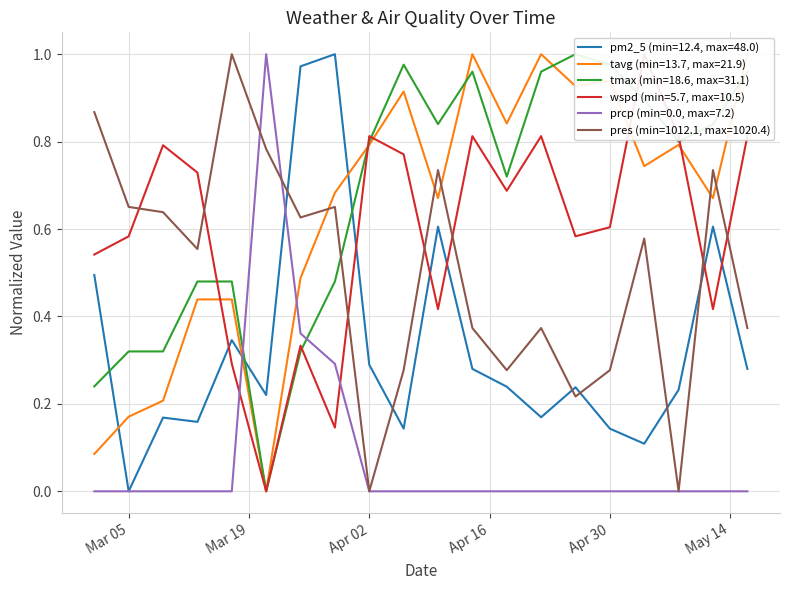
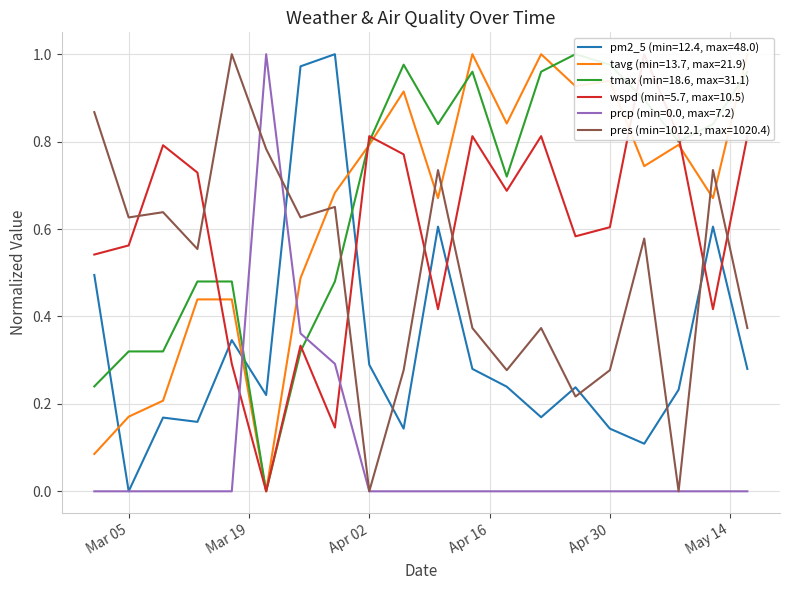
  {
    "pm2_5 (min=12.4, max=48.0)": {
      "Apr 02": 0.29,
      "Apr 30": 0.14
    },
    "tavg (min=13.7, max=21.9)": {
      "Mar 05": 0.17,
      "Apr 02": 0.79
    },
    "tmax (min=18.6, max=31.1)": {
      "Mar 05": 0.32,
      "Apr 02": 0.80
    },
    "wspd (min=5.7, max=10.5)": {
-     "Mar 05": 0.58,
+     "Mar 05": 0.56,
      "Apr 02": 0.81,
      "Apr 30": 0.60
    },
    "prcp (min=0.0, max=7.2)": {
      "Apr 30": 0.00
    },
    "pres (min=1012.1, max=1020.4)": {
-     "Mar 05": 0.65,
+     "Mar 05": 0.63,
      "Apr 30": 0.28
    }
  }
